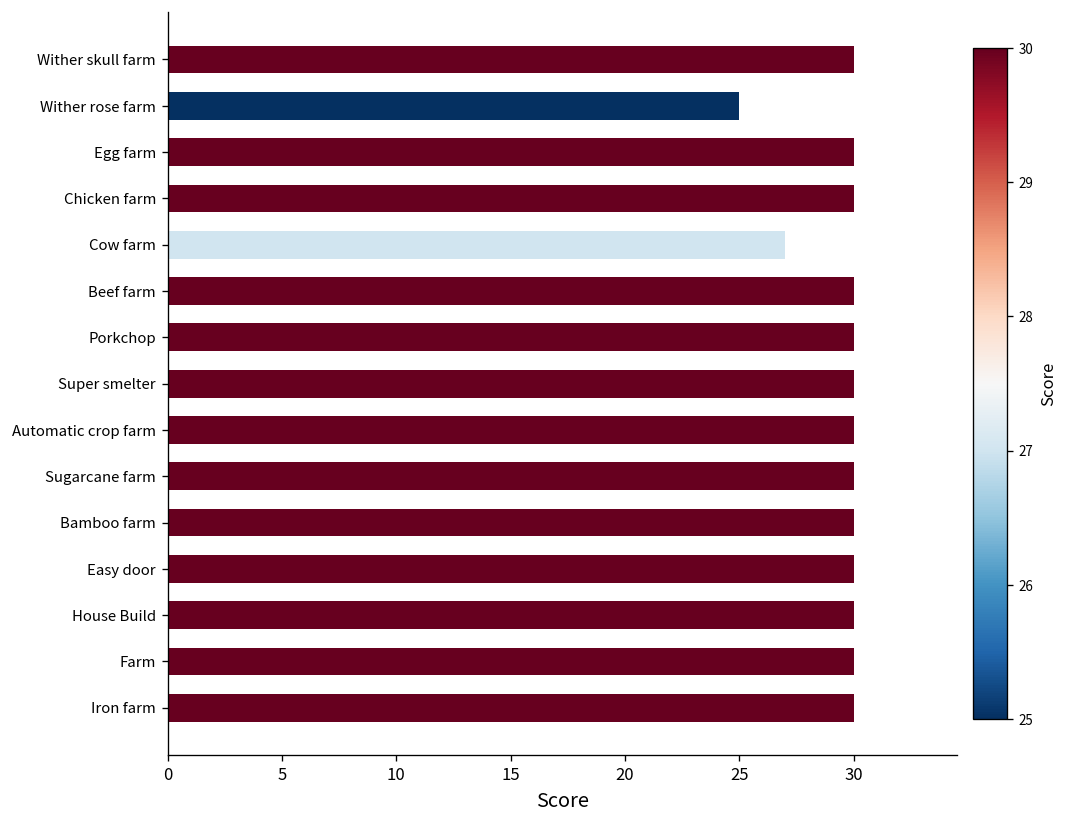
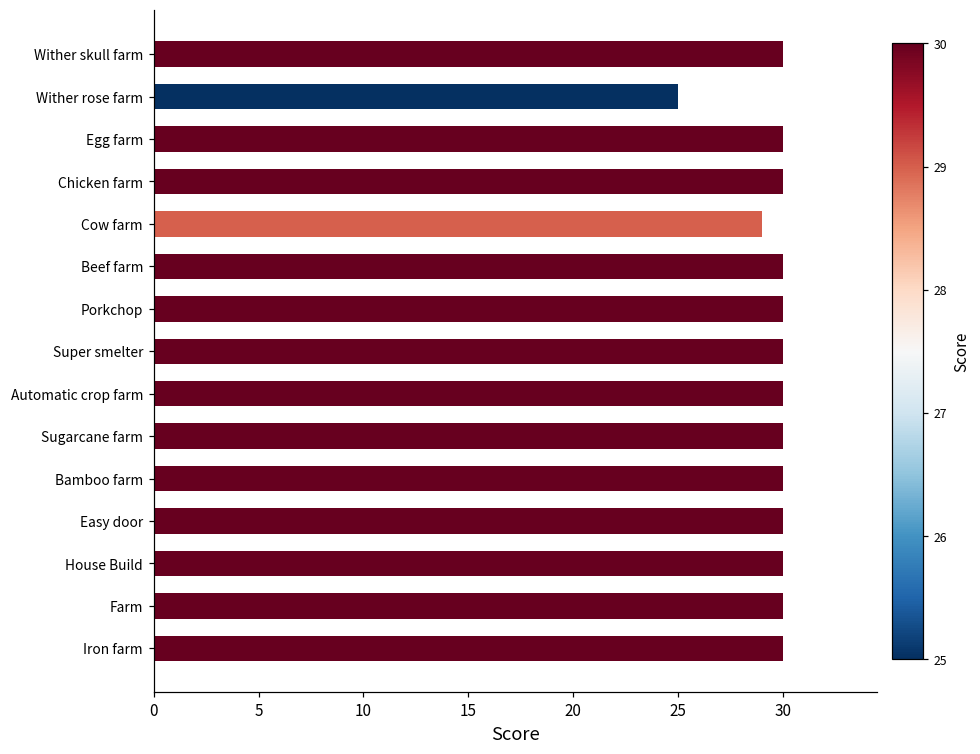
  {
    "Wither skull farm": 30,
    "Wither rose farm": 25,
    "Egg farm": 30,
    "Chicken farm": 30,
-   "Cow farm": 27,
+   "Cow farm": 29,
    "Beef farm": 30,
    "Porkchop": 30,
    "Super smelter": 30,
    "Automatic crop farm": 30,
    "Sugarcane farm": 30,
    "Bamboo farm": 30,
    "Easy door": 30,
    "House Build": 30,
    "Farm": 30,
    "Iron farm": 30
  }
